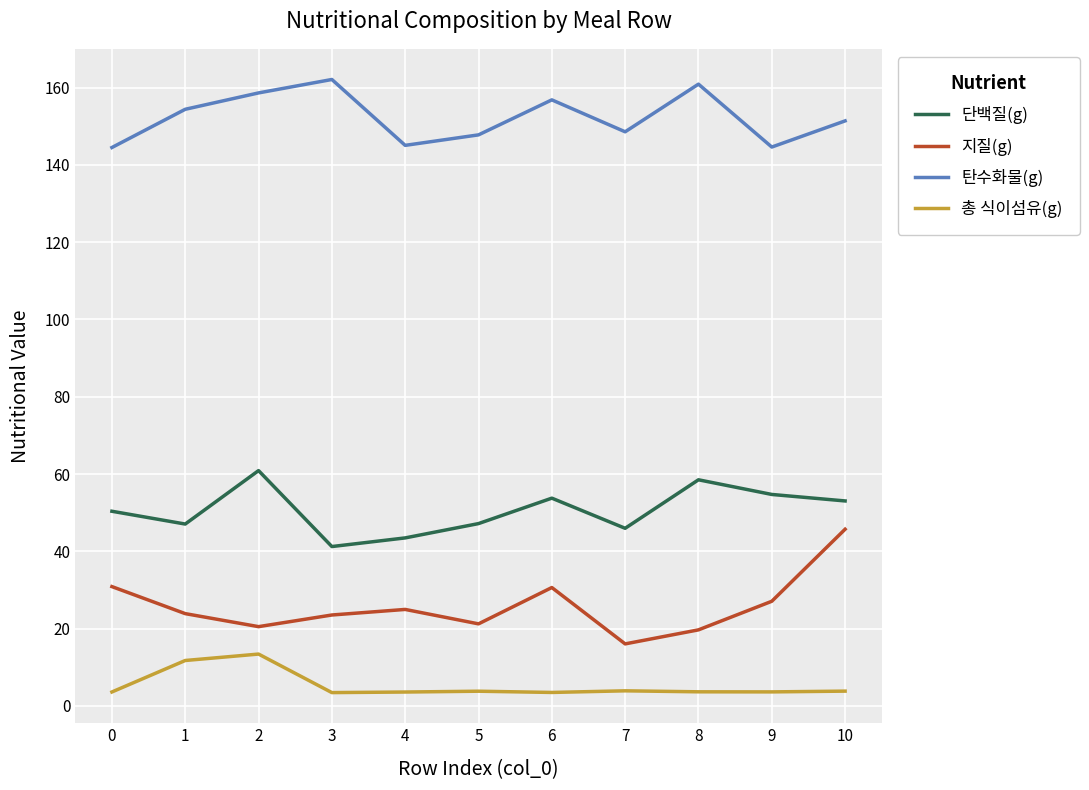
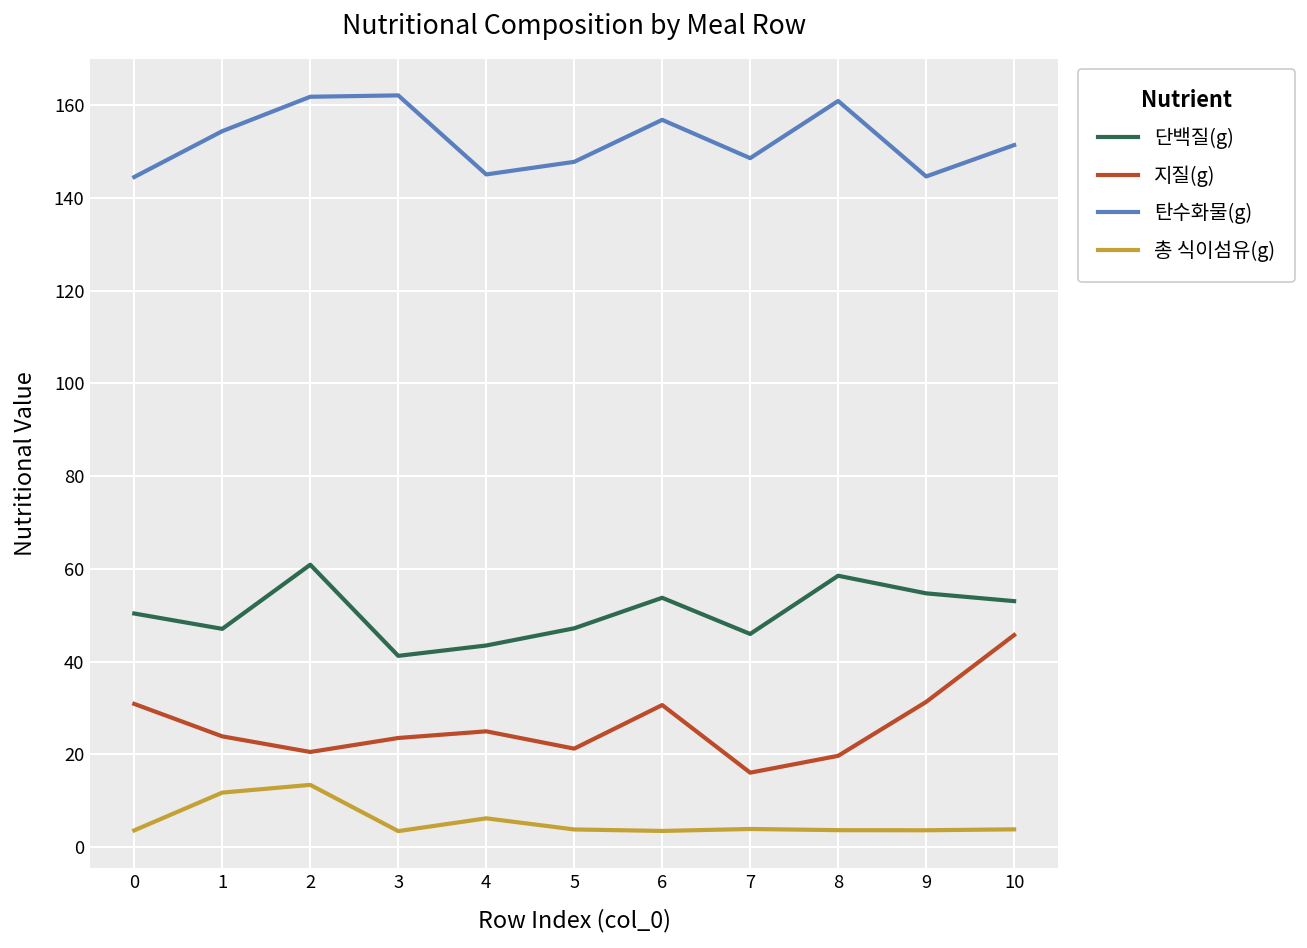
  {
    "단백질(g)": {
      "0": 50,
      "1": 47,
      "2": 61,
      "3": 41,
      "4": 43,
      "5": 47,
      "6": 54,
      "7": 46,
      "8": 59,
      "9": 55,
      "10": 53
    },
    "지질(g)": {
      "0": 31,
      "1": 24,
      "2": 21,
      "3": 24,
      "4": 25,
      "5": 21,
      "6": 31,
      "7": 16,
      "8": 20,
-     "9": 27,
+     "9": 31,
      "10": 46
    },
    "탄수화물(g)": {
      "0": 145,
      "1": 154,
-     "2": 159,
+     "2": 162,
      "3": 162,
      "4": 145,
      "5": 148,
      "6": 157,
      "7": 149,
      "8": 161,
      "9": 145,
      "10": 151
    },
    "총 식이섬유(g)": {
      "0": 4,
      "1": 12,
      "2": 13,
      "3": 3,
-     "4": 4,
+     "4": 6,
      "5": 4,
      "6": 3,
      "7": 4,
      "8": 4,
      "9": 4,
      "10": 4
    }
  }
